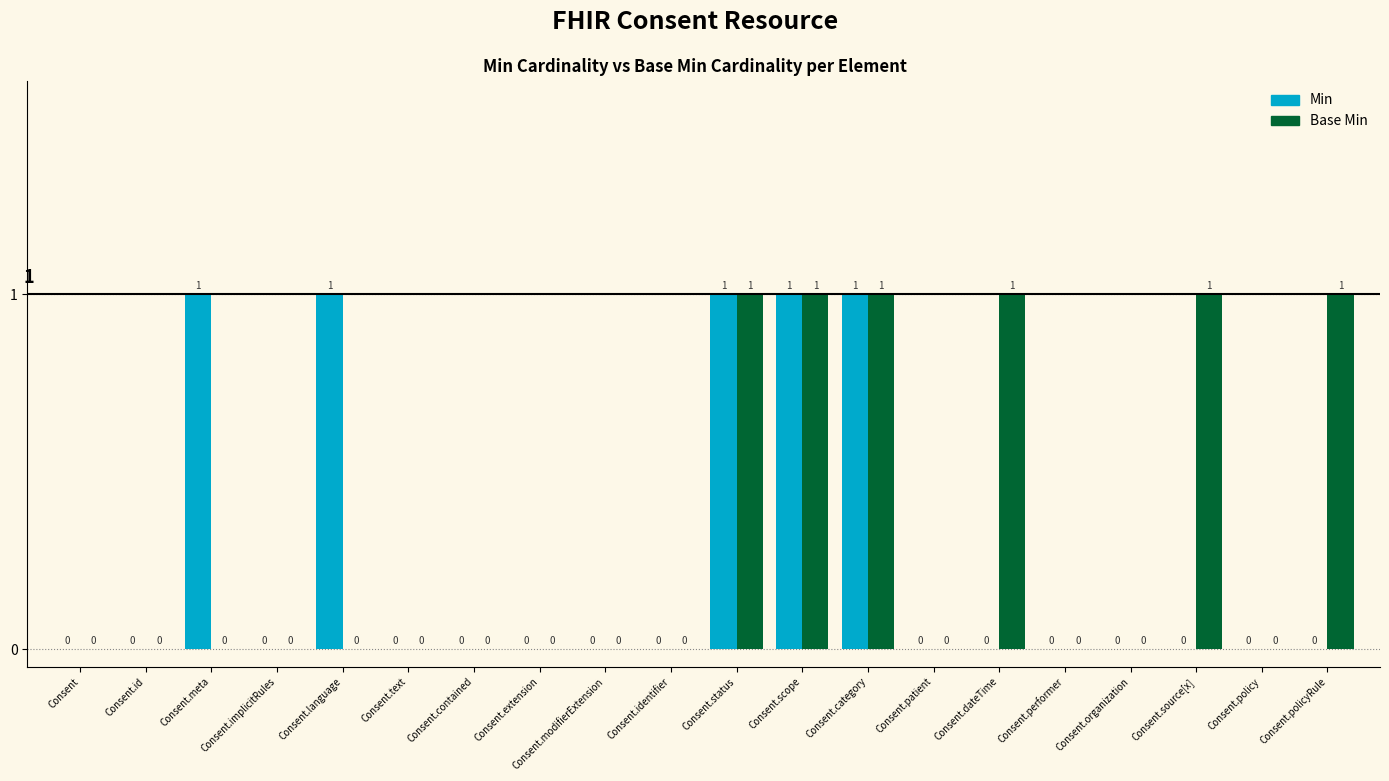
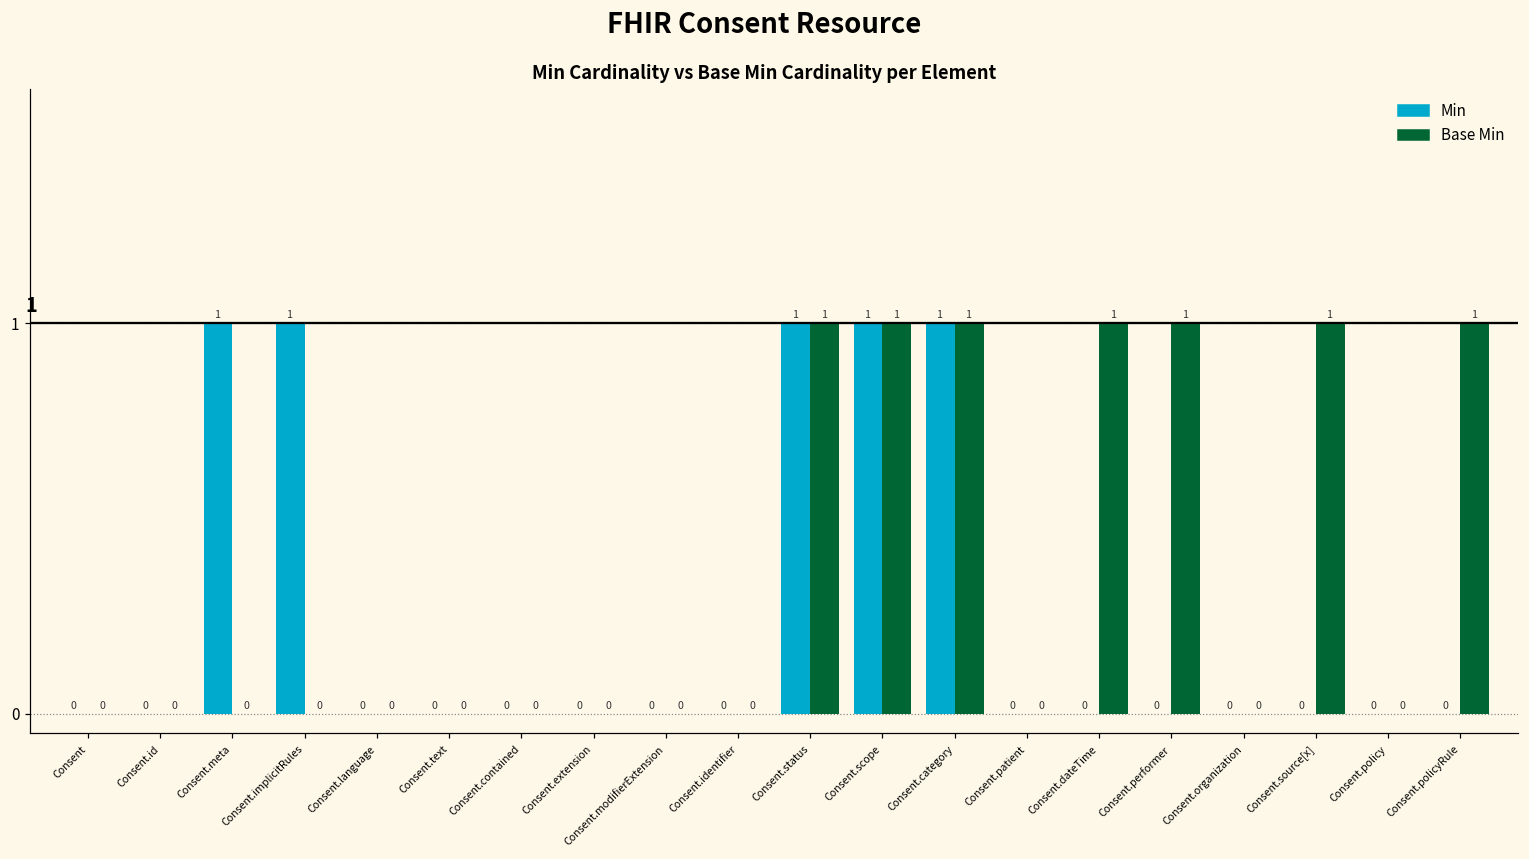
  {
    "Min": {
      "Consent": 0,
      "Consent.id": 0,
      "Consent.meta": 1,
-     "Consent.implicitRules": 0,
-     "Consent.language": 1,
+     "Consent.implicitRules": 1,
+     "Consent.language": 0,
      "Consent.text": 0,
      "Consent.contained": 0,
      "Consent.extension": 0,
      "Consent.modifierExtension": 0,
      "Consent.identifier": 0,
      "Consent.status": 1,
      "Consent.scope": 1,
      "Consent.category": 1,
      "Consent.patient": 0,
      "Consent.dateTime": 0,
      "Consent.performer": 0,
      "Consent.organization": 0,
      "Consent.source[x]": 0,
      "Consent.policy": 0,
      "Consent.policyRule": 0
    },
    "Base Min": {
      "Consent": 0,
      "Consent.id": 0,
      "Consent.meta": 0,
      "Consent.implicitRules": 0,
      "Consent.language": 0,
      "Consent.text": 0,
      "Consent.contained": 0,
      "Consent.extension": 0,
      "Consent.modifierExtension": 0,
      "Consent.identifier": 0,
      "Consent.status": 1,
      "Consent.scope": 1,
      "Consent.category": 1,
      "Consent.patient": 0,
      "Consent.dateTime": 1,
-     "Consent.performer": 0,
+     "Consent.performer": 1,
      "Consent.organization": 0,
      "Consent.source[x]": 1,
      "Consent.policy": 0,
      "Consent.policyRule": 1
    }
  }
